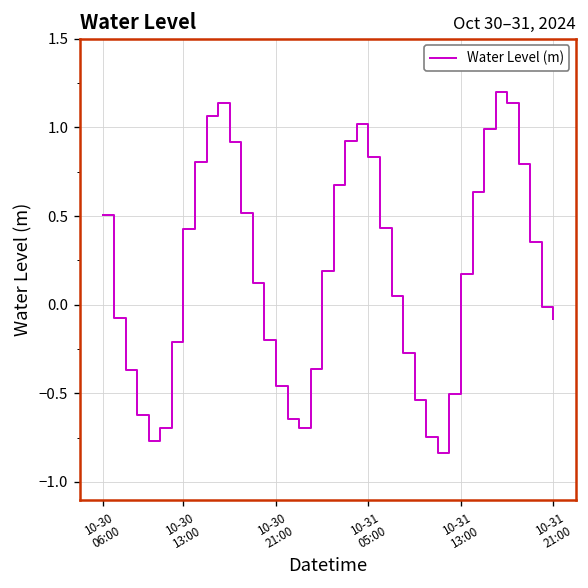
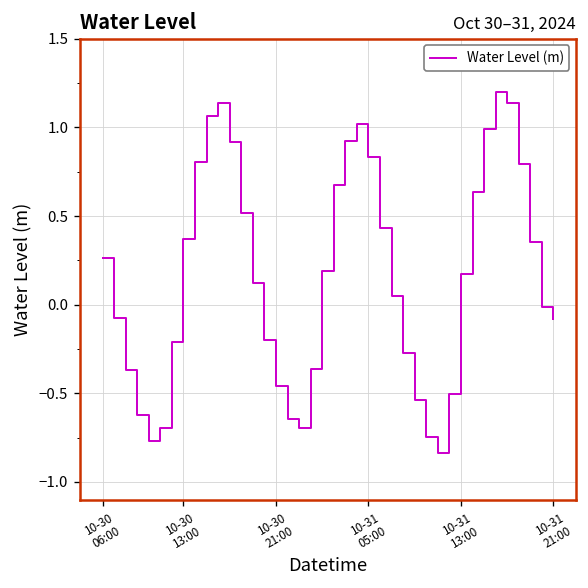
  {
-   "10-30 06:00": 0.51,
-   "10-30 13:00": 0.43,
+   "10-30 06:00": 0.26,
+   "10-30 13:00": 0.37,
    "10-30 21:00": -0.46,
    "10-31 05:00": 0.83,
    "10-31 13:00": 0.17,
    "10-31 21:00": -0.08
  }
